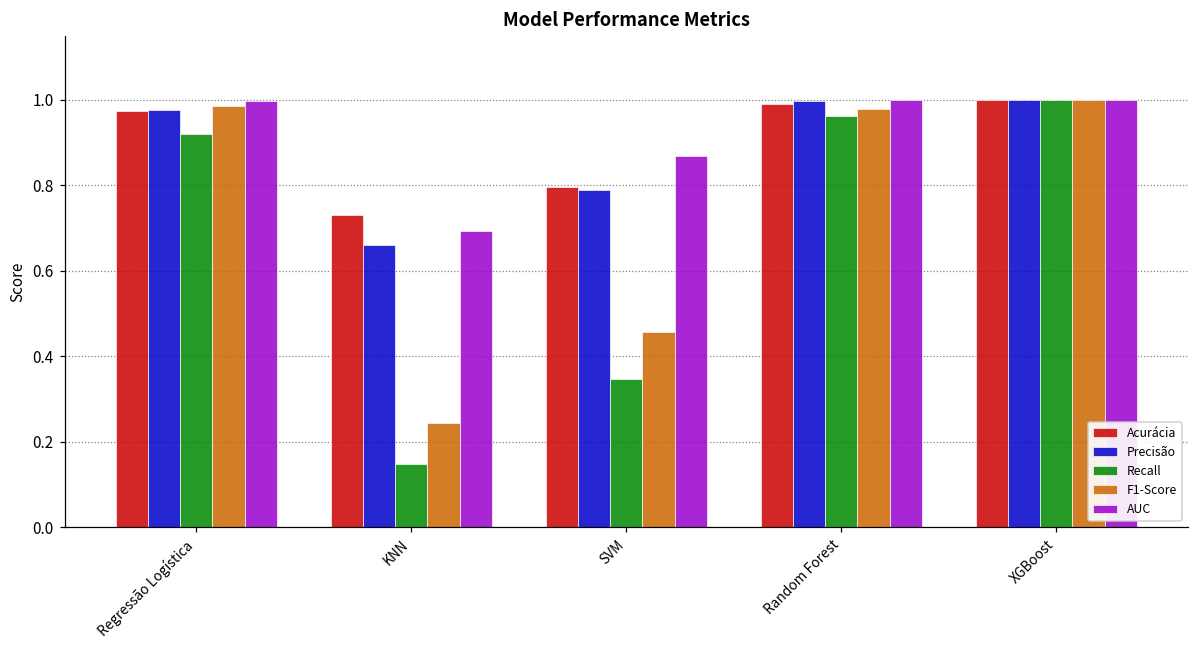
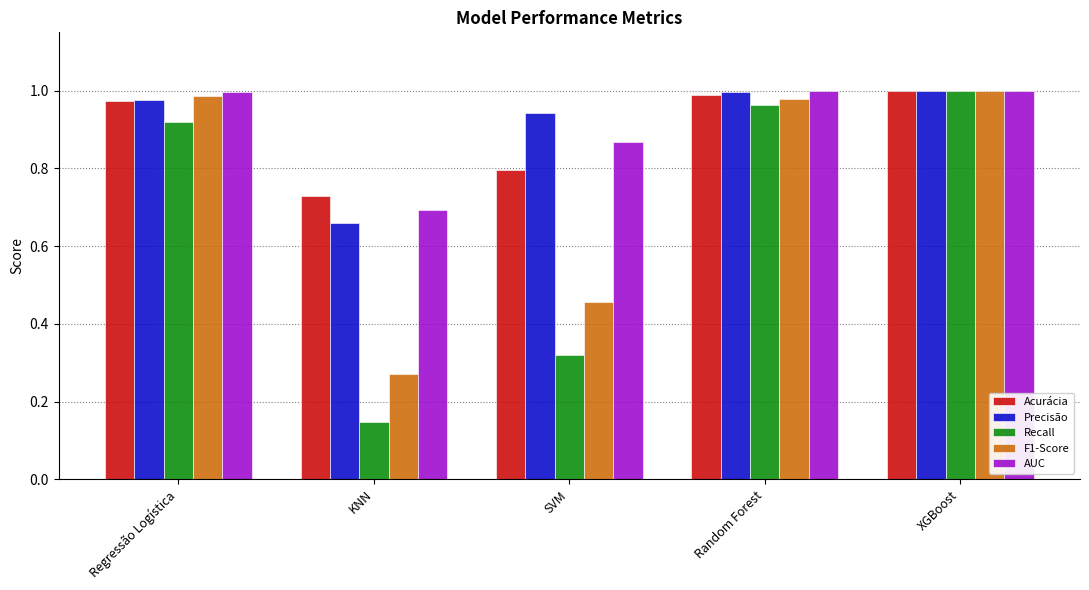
  {
    "Acurácia": {
      "Regressão Logística": 0.97,
      "KNN": 0.73,
      "SVM": 0.80,
      "Random Forest": 0.99,
      "XGBoost": 1.00
    },
    "Precisão": {
      "Regressão Logística": 0.98,
      "KNN": 0.66,
-     "SVM": 0.79,
+     "SVM": 0.94,
      "Random Forest": 1.00,
      "XGBoost": 1.00
    },
    "Recall": {
      "Regressão Logística": 0.92,
      "KNN": 0.15,
-     "SVM": 0.35,
+     "SVM": 0.32,
      "Random Forest": 0.96,
      "XGBoost": 1.00
    },
    "F1-Score": {
      "Regressão Logística": 0.99,
-     "KNN": 0.24,
+     "KNN": 0.27,
      "SVM": 0.46,
      "Random Forest": 0.98,
      "XGBoost": 1.00
    },
    "AUC": {
      "Regressão Logística": 1.00,
      "KNN": 0.69,
      "SVM": 0.87,
      "Random Forest": 1.00,
      "XGBoost": 1.00
    }
  }
